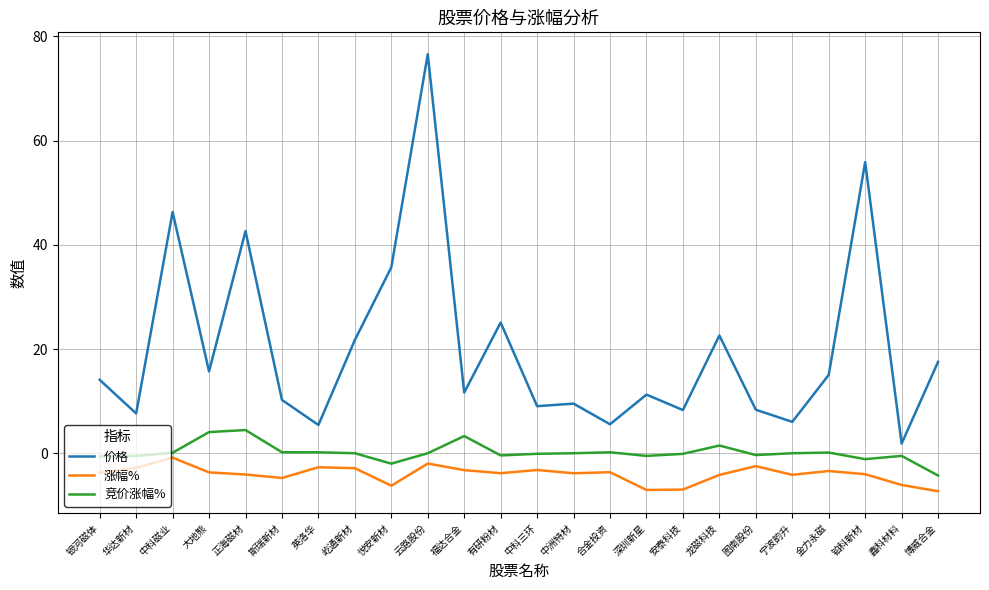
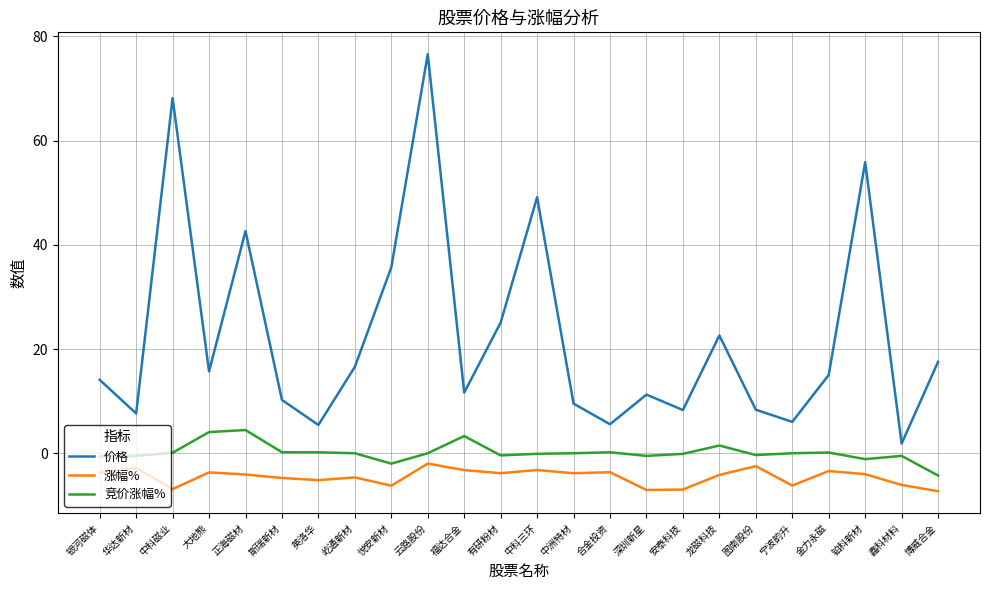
  {
    "价格": {
      "银河磁体": 14,
      "华达新材": 8,
-     "中科磁业": 46,
+     "中科磁业": 68,
      "大地熊": 16,
      "正海磁材": 43,
      "斯瑞新材": 10,
      "英洛华": 5,
-     "屹通新材": 22,
+     "屹通新材": 17,
      "悦安新材": 36,
      "云路股份": 77,
      "福达合金": 12,
      "有研粉材": 25,
-     "中科三环": 9,
+     "中科三环": 49,
      "中洲特材": 10,
      "合金投资": 6,
      "深圳新星": 11,
      "安泰科技": 8,
      "龙磁科技": 23,
      "图南股份": 8,
      "宁波韵升": 6,
      "金力永磁": 15,
      "铂科新材": 56,
      "鑫科材料": 2,
      "博威合金": 18
    },
    "涨幅%": {
-     "中科磁业": -1,
+     "中科磁业": -7,
      "大地熊": -4,
      "正海磁材": -4,
      "斯瑞新材": -5,
-     "英洛华": -3,
-     "屹通新材": -3,
+     "英洛华": -5,
+     "屹通新材": -5,
      "悦安新材": -6,
      "云路股份": -2,
      "福达合金": -3,
      "有研粉材": -4,
      "中科三环": -3,
      "中洲特材": -4,
      "合金投资": -4,
      "深圳新星": -7,
      "安泰科技": -7,
      "龙磁科技": -4,
      "图南股份": -2,
-     "宁波韵升": -4,
+     "宁波韵升": -6,
      "金力永磁": -3,
      "铂科新材": -4,
      "鑫科材料": -6,
      "博威合金": -7
    },
    "竞价涨幅%": {
      "中科磁业": 0,
      "大地熊": 4,
      "正海磁材": 4,
      "斯瑞新材": 0,
      "英洛华": 0,
      "屹通新材": 0,
      "悦安新材": -2,
      "云路股份": 0,
      "福达合金": 3,
      "有研粉材": 0,
      "中科三环": 0,
      "中洲特材": 0,
      "合金投资": 0,
      "深圳新星": -1,
      "安泰科技": 0,
      "龙磁科技": 1,
      "图南股份": 0,
      "宁波韵升": 0,
      "金力永磁": 0,
      "铂科新材": -1,
      "鑫科材料": -1,
      "博威合金": -4
    }
  }
